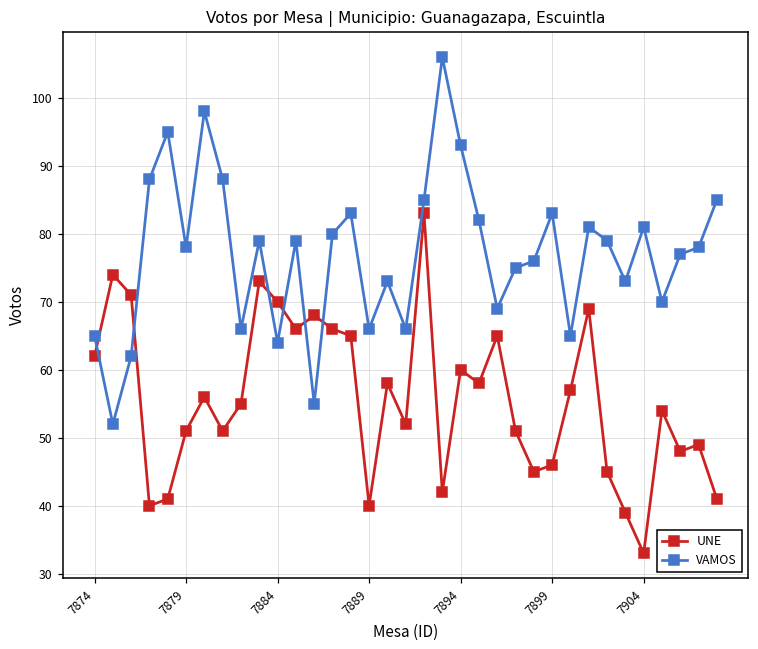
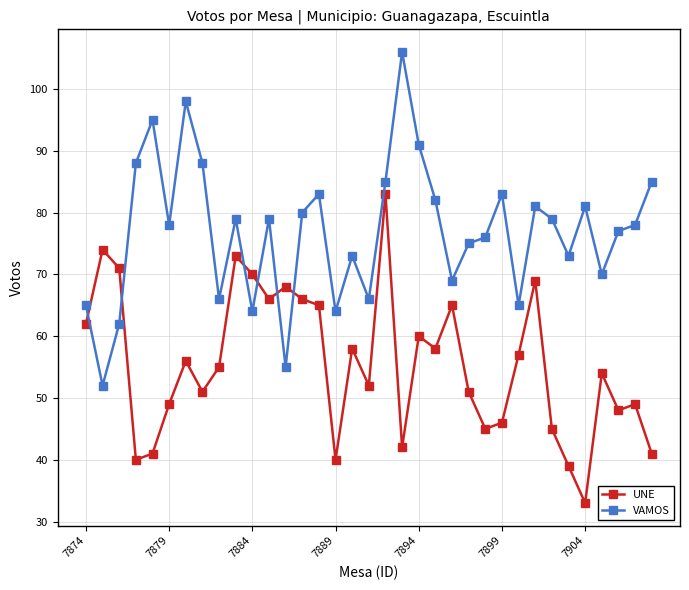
  {
    "UNE": {
      "7874": 62,
-     "7879": 51,
+     "7879": 49,
      "7884": 70,
      "7889": 40,
      "7894": 60,
      "7899": 46,
      "7904": 33
    },
    "VAMOS": {
      "7874": 65,
      "7879": 78,
      "7884": 64,
-     "7889": 66,
-     "7894": 93,
+     "7889": 64,
+     "7894": 91,
      "7899": 83,
      "7904": 81
    }
  }
